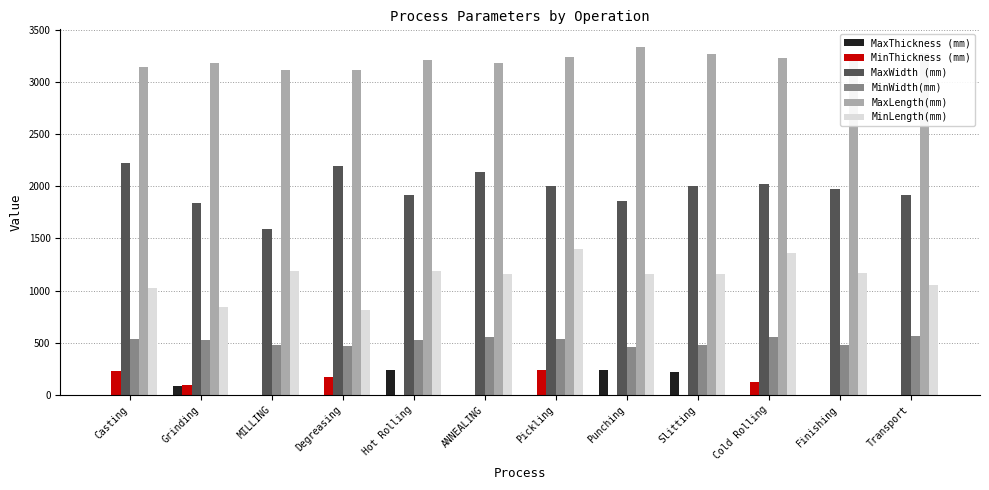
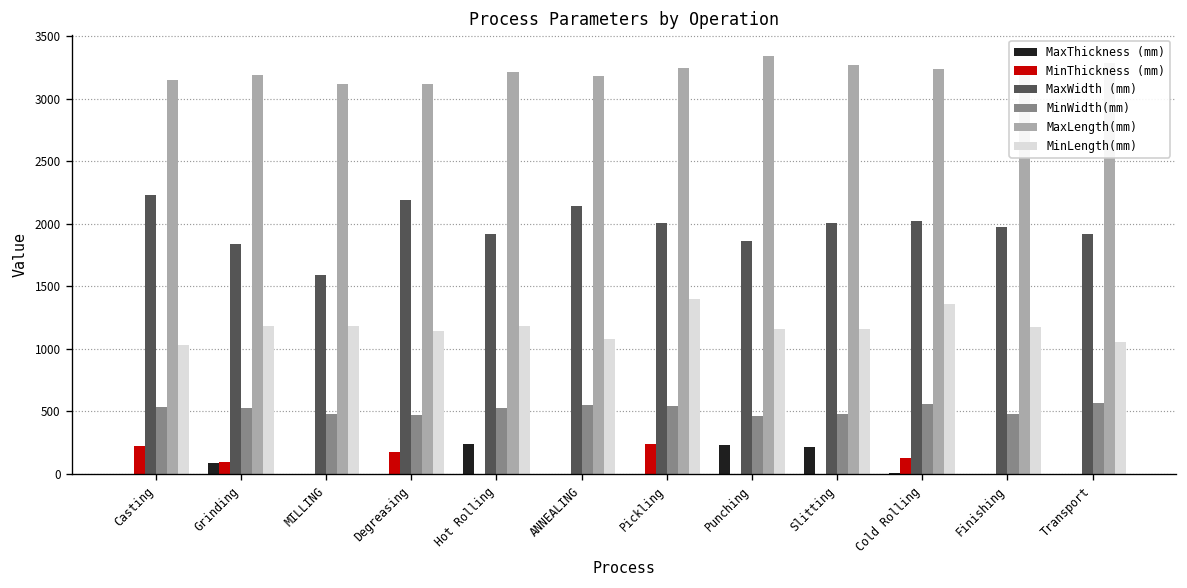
  {
    "MaxThickness (mm)": {
      "Grinding": 80,
      "Hot Rolling": 230,
      "Punching": 230,
      "Slitting": 210
    },
    "MinThickness (mm)": {
      "Casting": 230,
      "Grinding": 100,
      "Degreasing": 170,
      "Pickling": 240,
      "Cold Rolling": 130
    },
    "MaxWidth (mm)": {
      "Casting": 2230,
      "Grinding": 1840,
      "MILLING": 1590,
      "Degreasing": 2190,
      "Hot Rolling": 1920,
      "ANNEALING": 2140,
      "Pickling": 2010,
      "Punching": 1860,
      "Slitting": 2000,
      "Cold Rolling": 2020,
      "Finishing": 1980,
      "Transport": 1920
    },
    "MinLength(mm)": {
      "Casting": 1030,
-     "Grinding": 840,
+     "Grinding": 1180,
      "MILLING": 1180,
-     "Degreasing": 810,
+     "Degreasing": 1150,
      "Hot Rolling": 1180,
-     "ANNEALING": 1160,
+     "ANNEALING": 1080,
      "Pickling": 1400,
      "Punching": 1160,
      "Slitting": 1160,
      "Cold Rolling": 1360,
      "Finishing": 1170,
      "Transport": 1050
    }
  }
